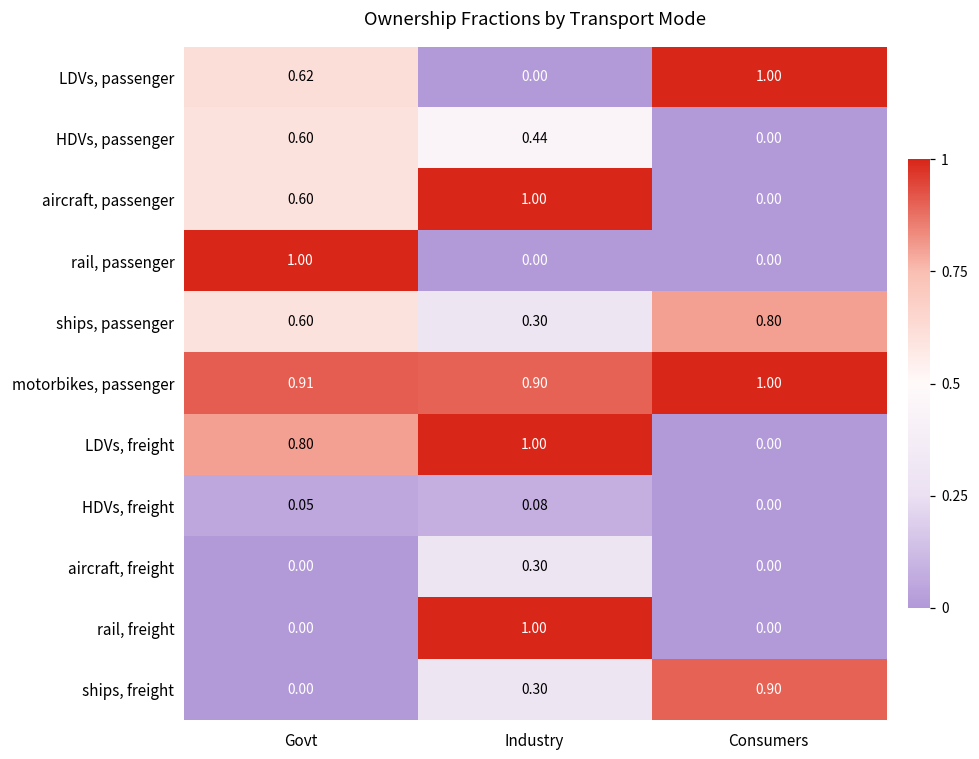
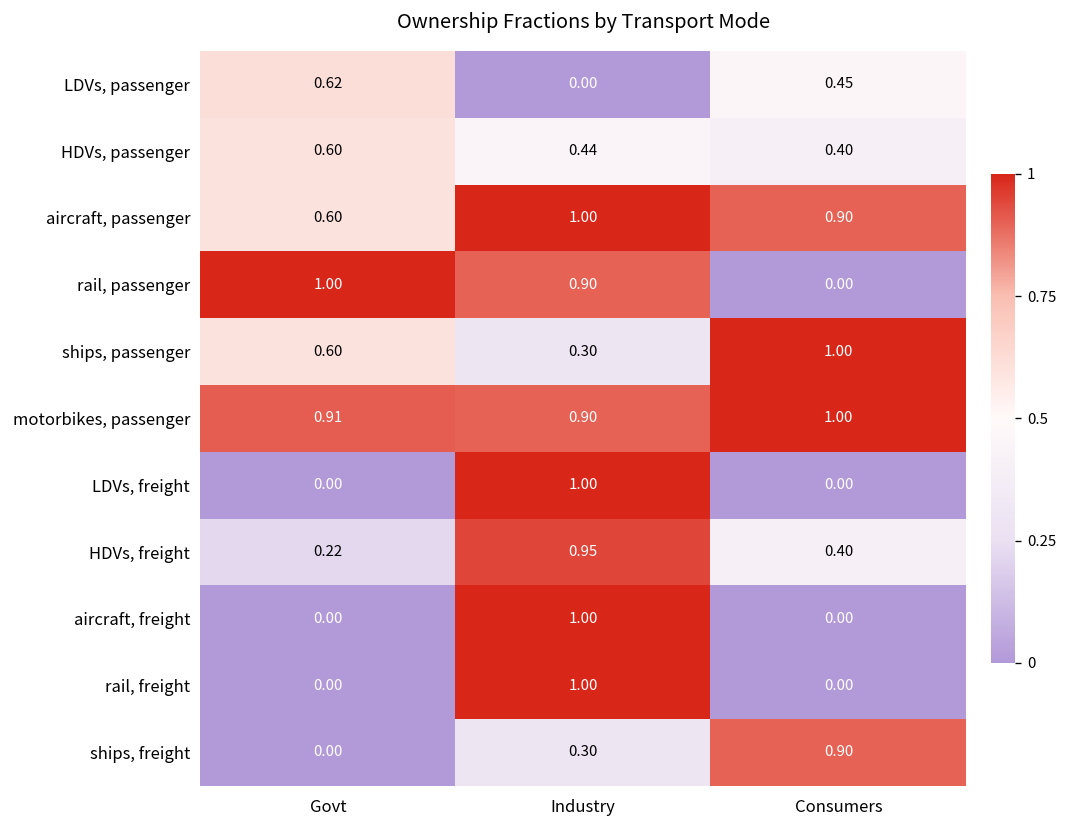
  {
    "LDVs, passenger": {
      "Govt": 0.62,
      "Industry": 0.00,
-     "Consumers": 1.00
+     "Consumers": 0.45
    },
    "HDVs, passenger": {
      "Govt": 0.60,
      "Industry": 0.44,
-     "Consumers": 0.00
+     "Consumers": 0.40
    },
    "aircraft, passenger": {
      "Govt": 0.60,
      "Industry": 1.00,
-     "Consumers": 0.00
+     "Consumers": 0.90
    },
    "rail, passenger": {
      "Govt": 1.00,
-     "Industry": 0.00,
+     "Industry": 0.90,
      "Consumers": 0.00
    },
    "ships, passenger": {
      "Govt": 0.60,
      "Industry": 0.30,
-     "Consumers": 0.80
+     "Consumers": 1.00
    },
    "motorbikes, passenger": {
      "Govt": 0.91,
      "Industry": 0.90,
      "Consumers": 1.00
    },
    "LDVs, freight": {
-     "Govt": 0.80,
+     "Govt": 0.00,
      "Industry": 1.00,
      "Consumers": 0.00
    },
    "HDVs, freight": {
-     "Govt": 0.05,
-     "Industry": 0.08,
-     "Consumers": 0.00
+     "Govt": 0.22,
+     "Industry": 0.95,
+     "Consumers": 0.40
    },
    "aircraft, freight": {
      "Govt": 0.00,
-     "Industry": 0.30,
+     "Industry": 1.00,
      "Consumers": 0.00
    },
    "rail, freight": {
      "Govt": 0.00,
      "Industry": 1.00,
      "Consumers": 0.00
    },
    "ships, freight": {
      "Govt": 0.00,
      "Industry": 0.30,
      "Consumers": 0.90
    }
  }
